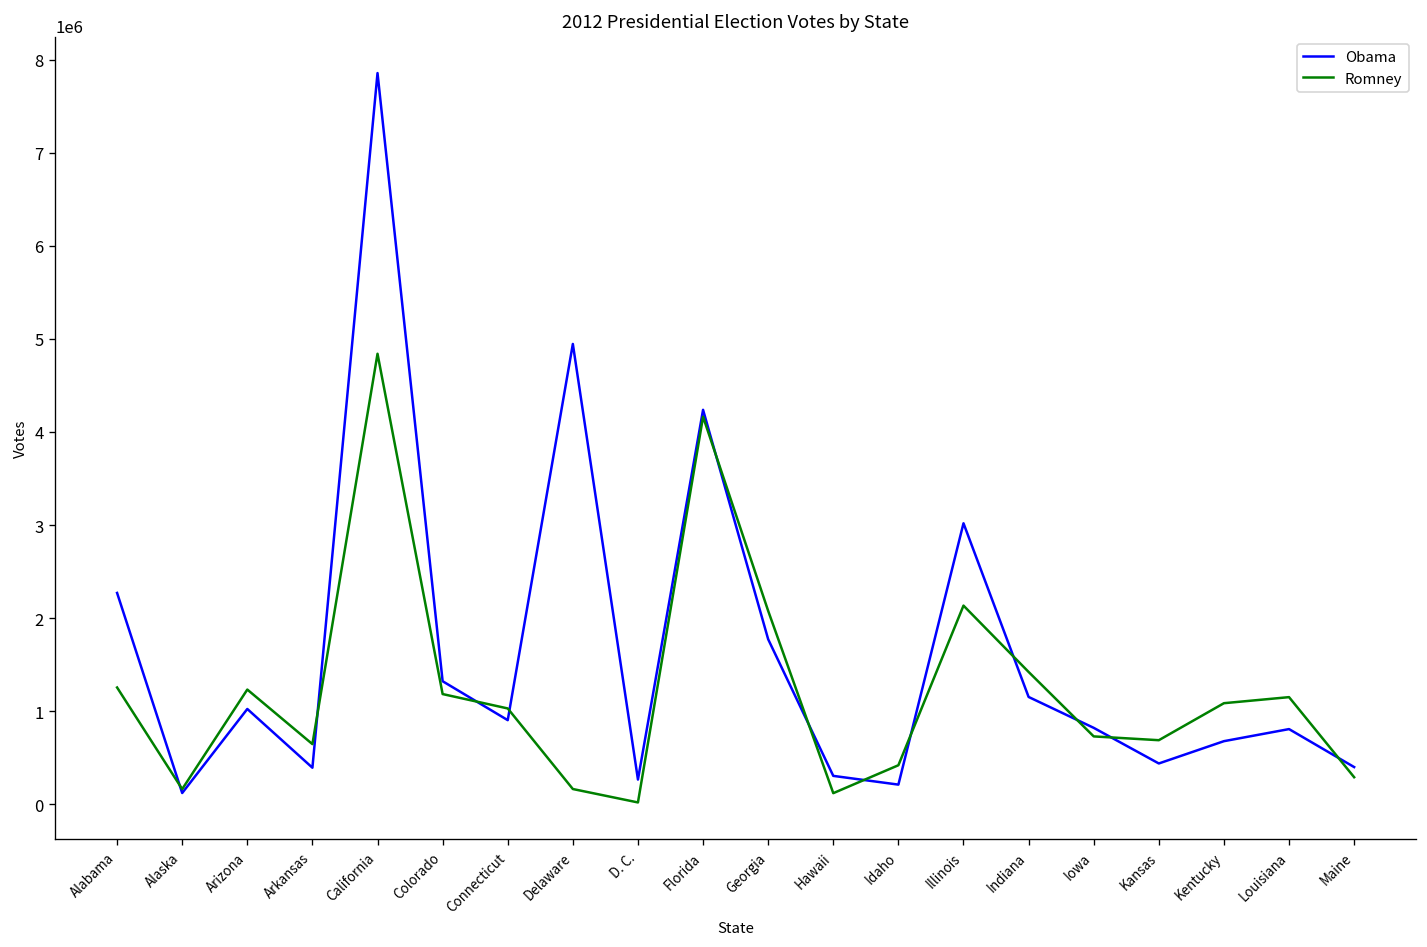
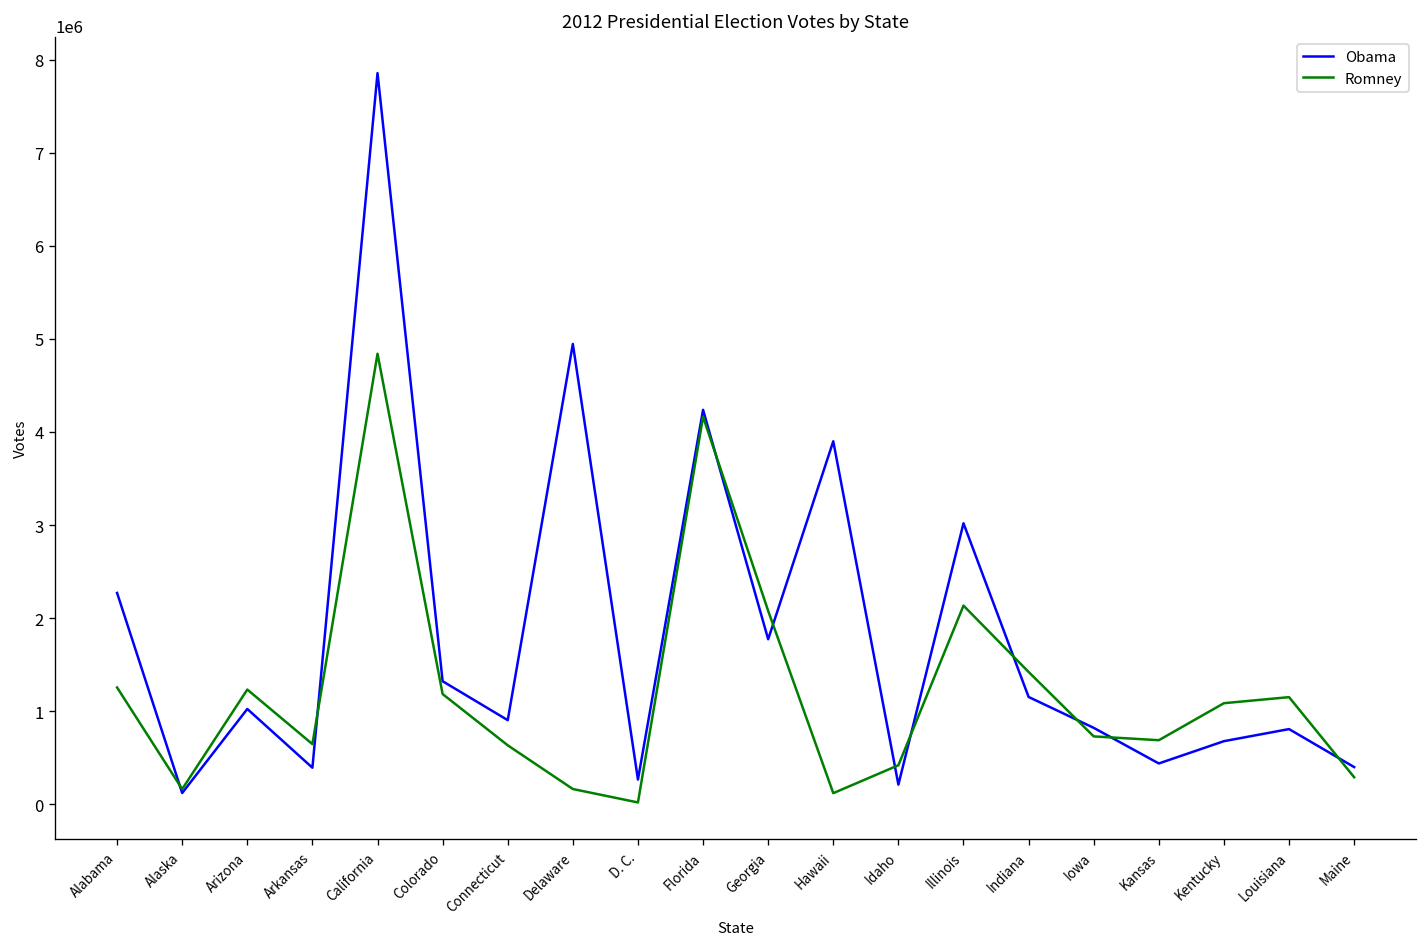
  {
    "Obama": {
      "Alabama": 2300000,
      "Alaska": 100000,
      "Arizona": 1000000,
      "Arkansas": 400000,
      "California": 7900000,
      "Colorado": 1300000,
      "Connecticut": 900000,
      "Delaware": 4900000,
      "D. C.": 300000,
      "Florida": 4200000,
      "Georgia": 1800000,
-     "Hawaii": 300000,
+     "Hawaii": 3900000,
      "Idaho": 200000,
      "Illinois": 3000000,
      "Indiana": 1200000,
      "Iowa": 800000,
      "Kansas": 400000,
      "Kentucky": 700000,
      "Louisiana": 800000,
      "Maine": 400000
    },
    "Romney": {
      "Alabama": 1300000,
      "Alaska": 200000,
      "Arizona": 1200000,
      "Arkansas": 600000,
      "California": 4800000,
      "Colorado": 1200000,
-     "Connecticut": 1000000,
+     "Connecticut": 600000,
      "Delaware": 200000,
      "D. C.": 0,
      "Florida": 4200000,
      "Georgia": 2100000,
      "Hawaii": 100000,
      "Idaho": 400000,
      "Illinois": 2100000,
      "Indiana": 1400000,
      "Iowa": 700000,
      "Kansas": 700000,
      "Kentucky": 1100000,
      "Louisiana": 1200000,
      "Maine": 300000
    }
  }
